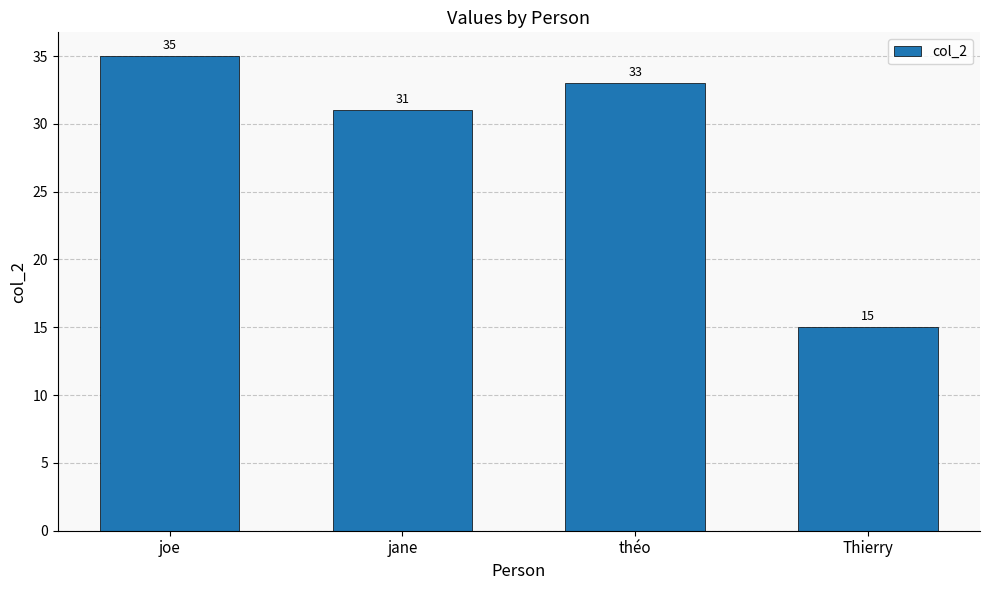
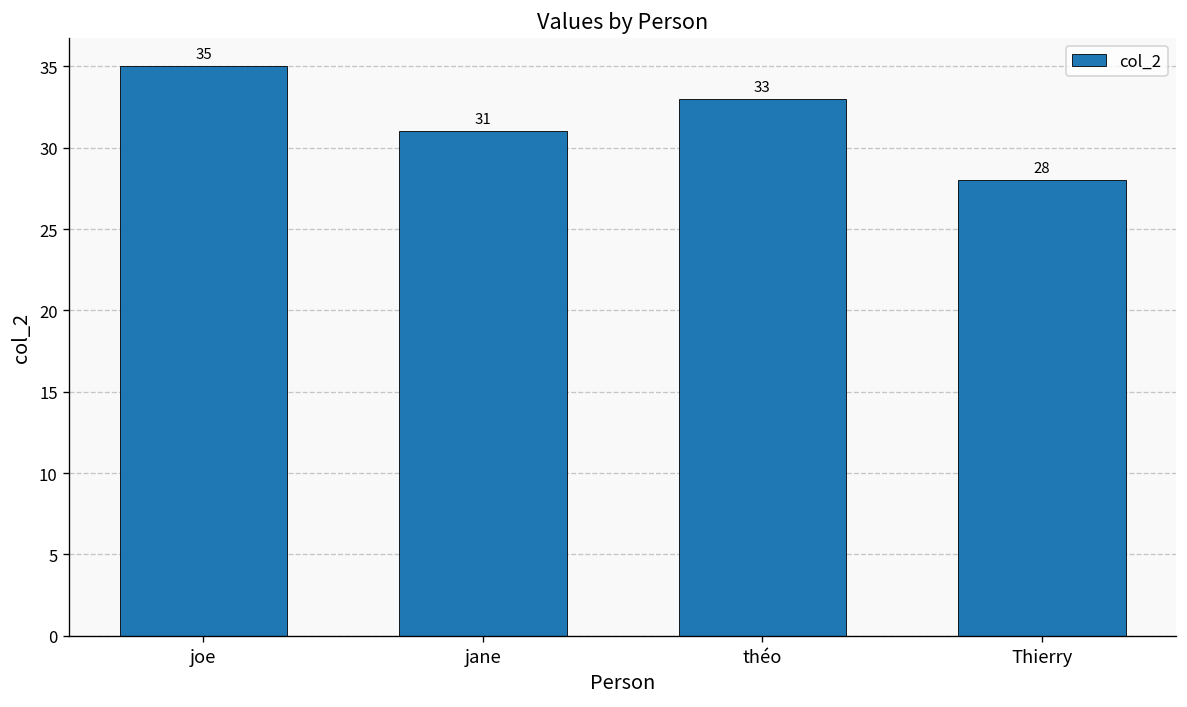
  {
    "joe": 35,
    "jane": 31,
    "théo": 33,
-   "Thierry": 15
+   "Thierry": 28
  }
